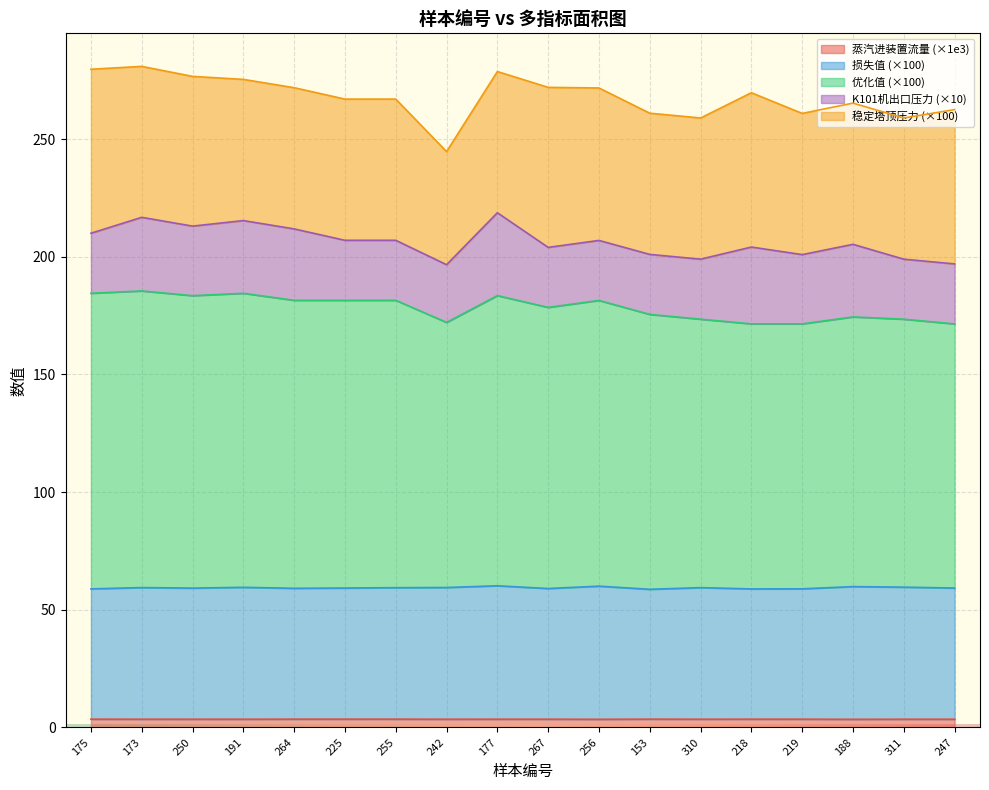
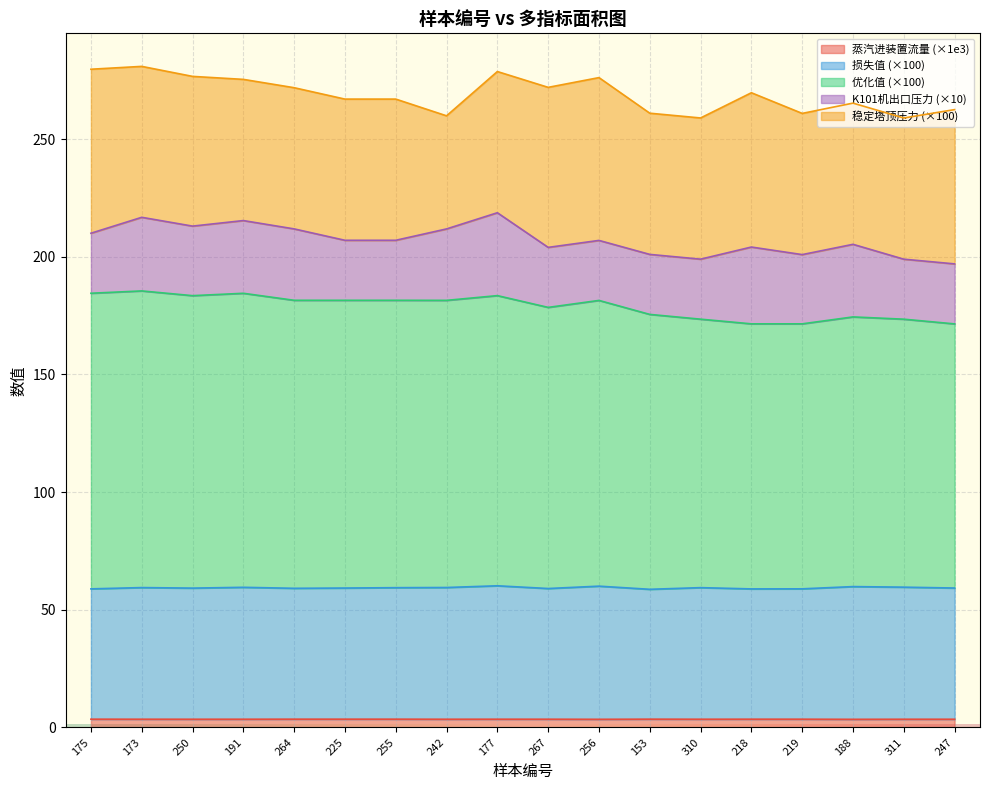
  {
    "蒸汽进装置流量 (×1e3)": {
      "175": 3,
      "173": 3,
      "250": 3,
      "191": 3,
      "264": 3,
      "225": 3,
      "255": 3,
      "242": 3,
      "177": 3,
      "267": 3,
      "256": 3,
      "153": 3,
      "310": 3,
      "218": 3,
      "219": 3,
      "188": 3,
      "311": 3,
      "247": 3
    },
    "损失值 (×100)": {
      "175": 55,
      "173": 56,
      "250": 56,
      "191": 56,
      "264": 56,
      "225": 56,
      "255": 56,
      "242": 56,
      "177": 57,
      "267": 56,
      "256": 57,
      "153": 55,
      "310": 56,
      "218": 55,
      "219": 55,
      "188": 56,
      "311": 56,
      "247": 56
    },
    "优化值 (×100)": {
      "175": 126,
      "173": 126,
      "250": 124,
      "191": 125,
      "264": 122,
      "225": 122,
      "255": 122,
-     "242": 113,
+     "242": 122,
      "177": 123,
      "267": 119,
      "256": 121,
      "153": 117,
      "310": 114,
      "218": 113,
      "219": 113,
      "188": 115,
      "311": 114,
      "247": 112
    },
    "K101机出口压力 (×10)": {
      "175": 26,
      "173": 31,
      "250": 30,
      "191": 31,
      "264": 30,
      "225": 26,
      "255": 26,
-     "242": 25,
+     "242": 30,
      "177": 35,
      "267": 26,
      "256": 26,
      "153": 26,
      "310": 26,
      "218": 33,
      "219": 29,
      "188": 31,
      "311": 26,
      "247": 26
    },
    "稳定塔顶压力 (×100)": {
      "175": 70,
      "173": 64,
      "250": 64,
      "191": 60,
      "264": 60,
      "225": 60,
      "255": 60,
      "242": 48,
      "177": 60,
      "267": 68,
-     "256": 65,
+     "256": 69,
      "153": 60,
      "310": 60,
      "218": 66,
      "219": 60
    }
  }
